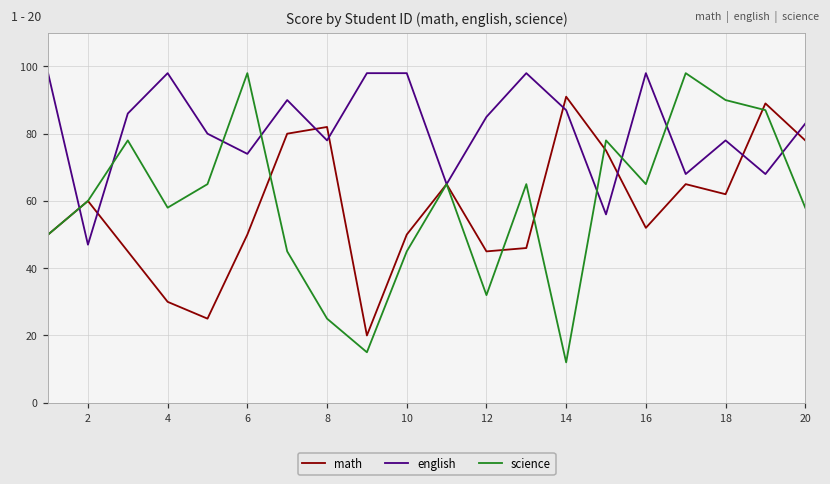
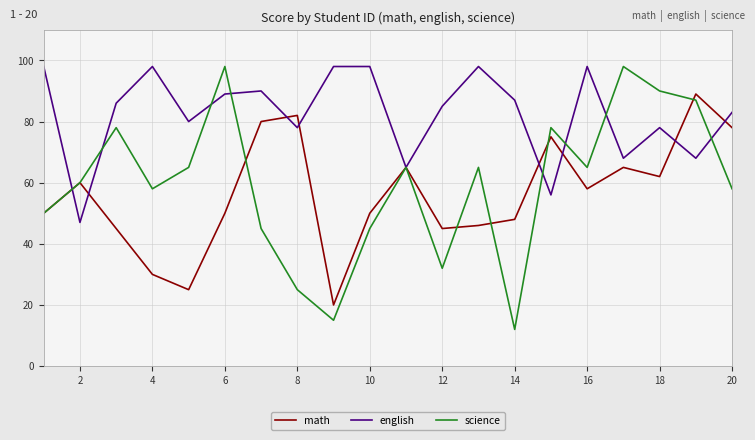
  {
    "math": {
      "4": 30,
      "6": 50,
      "8": 82,
      "10": 50,
      "12": 45,
-     "14": 91,
-     "16": 52,
+     "14": 48,
+     "16": 58,
      "18": 62,
      "20": 78
    },
    "english": {
      "2": 47,
      "4": 98,
-     "6": 74,
+     "6": 89,
      "8": 78,
      "10": 98,
      "12": 85,
      "14": 87,
      "16": 98,
      "18": 78,
      "20": 83
    },
    "science": {
      "4": 58,
      "6": 98,
      "8": 25,
      "10": 45,
      "12": 32,
      "14": 12,
      "16": 65,
      "18": 90,
      "20": 58
    }
  }
